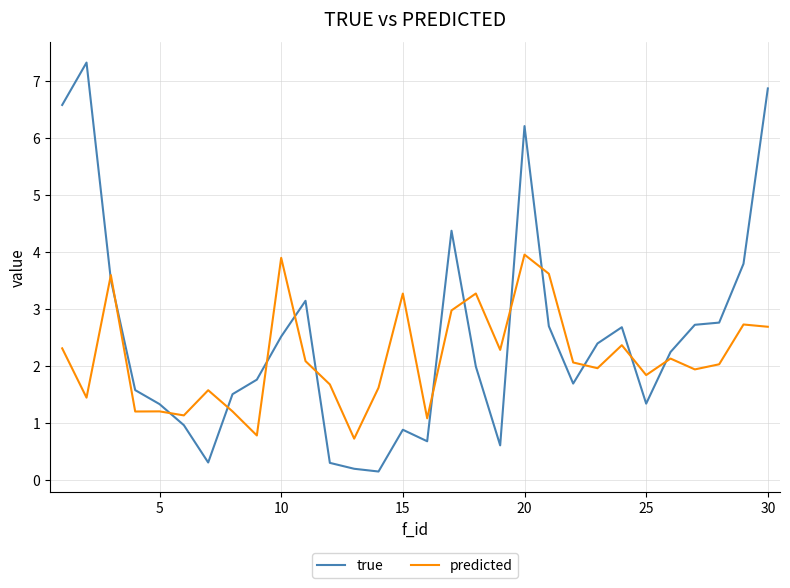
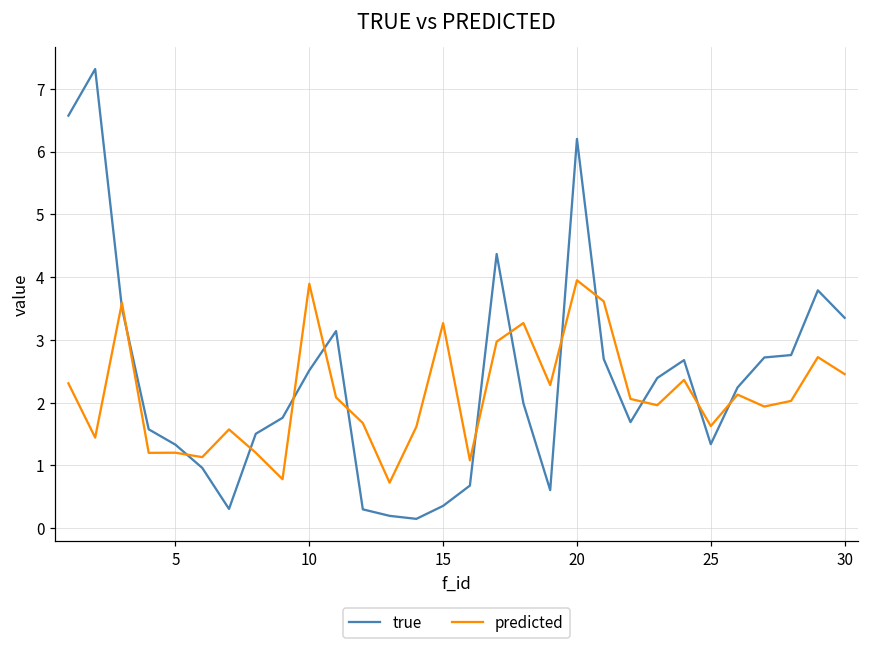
  {
    "true": {
      "5": 1.3,
      "10": 2.5,
-     "15": 0.9,
+     "15": 0.4,
      "20": 6.2,
      "25": 1.3,
-     "30": 6.9
+     "30": 3.4
    },
    "predicted": {
      "5": 1.2,
      "10": 3.9,
      "15": 3.3,
      "20": 3.9,
-     "25": 1.8,
-     "30": 2.7
+     "25": 1.6,
+     "30": 2.5
    }
  }
